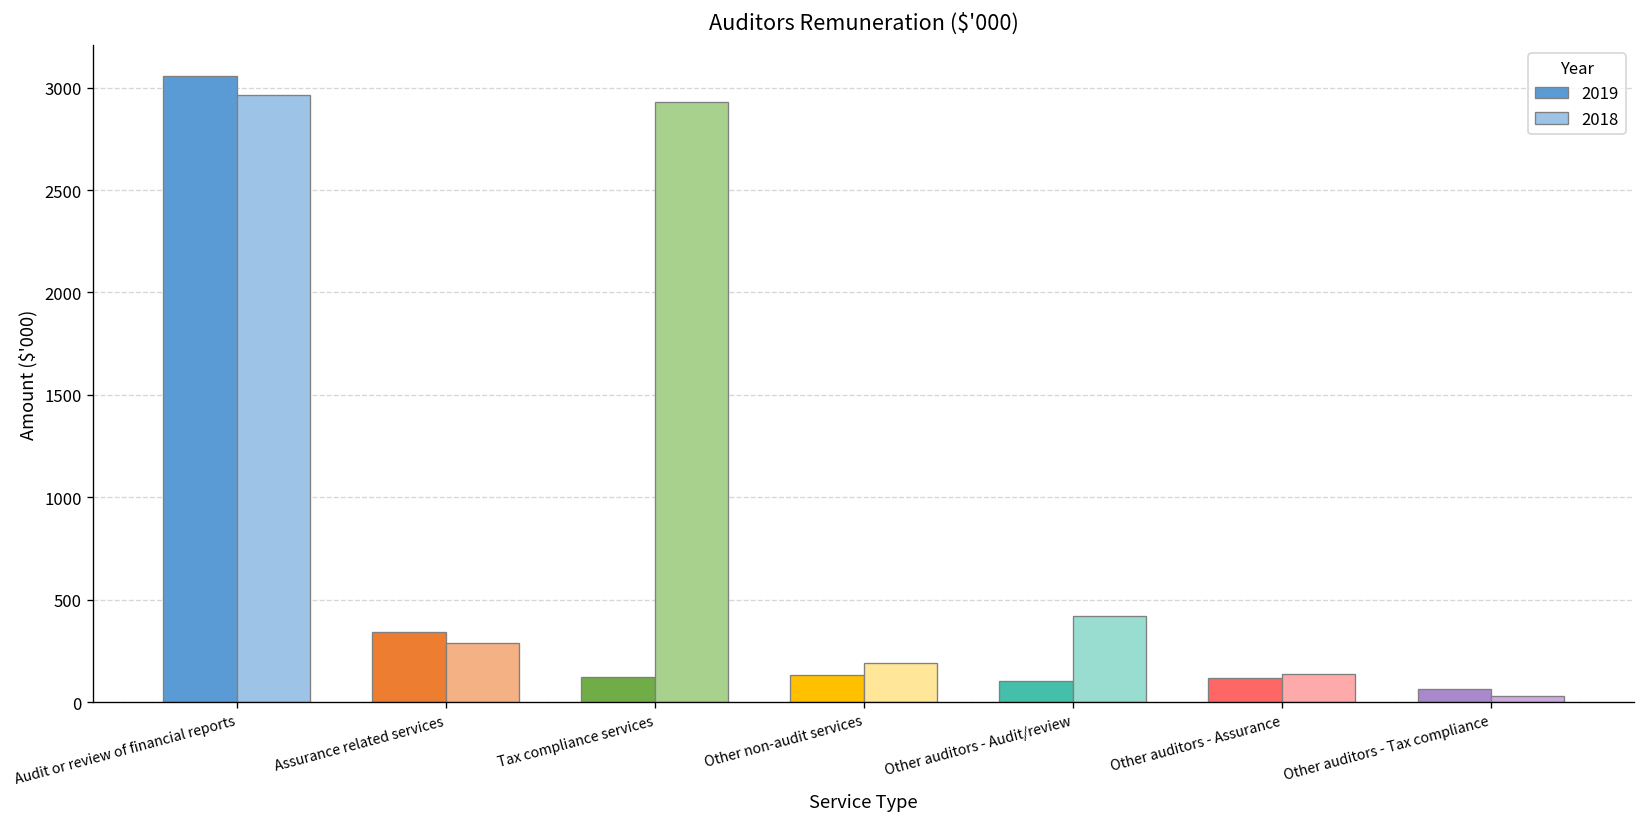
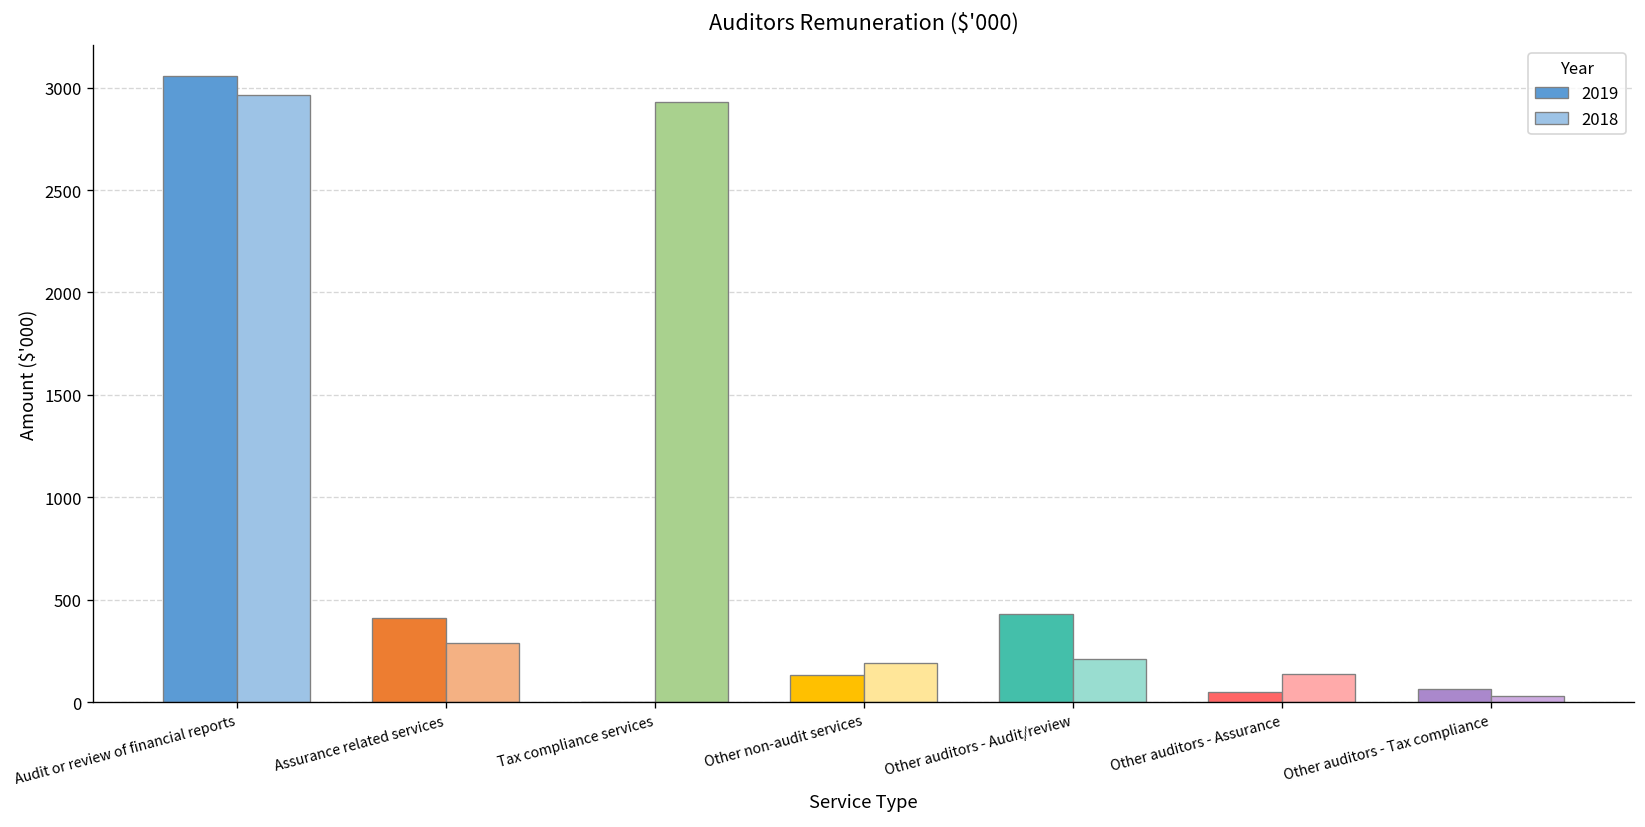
  {
    "2019": {
      "Audit or review of financial reports": 3060,
-     "Assurance related services": 340,
-     "Tax compliance services": 120,
+     "Assurance related services": 410,
+     "Tax compliance services": 0,
      "Other non-audit services": 130,
-     "Other auditors - Audit/review": 100,
-     "Other auditors - Assurance": 120,
+     "Other auditors - Audit/review": 430,
+     "Other auditors - Assurance": 50,
      "Other auditors - Tax compliance": 60
    },
    "2018": {
      "Audit or review of financial reports": 2970,
      "Assurance related services": 290,
      "Tax compliance services": 2930,
      "Other non-audit services": 190,
-     "Other auditors - Audit/review": 420,
+     "Other auditors - Audit/review": 210,
      "Other auditors - Assurance": 140,
      "Other auditors - Tax compliance": 30
    }
  }
